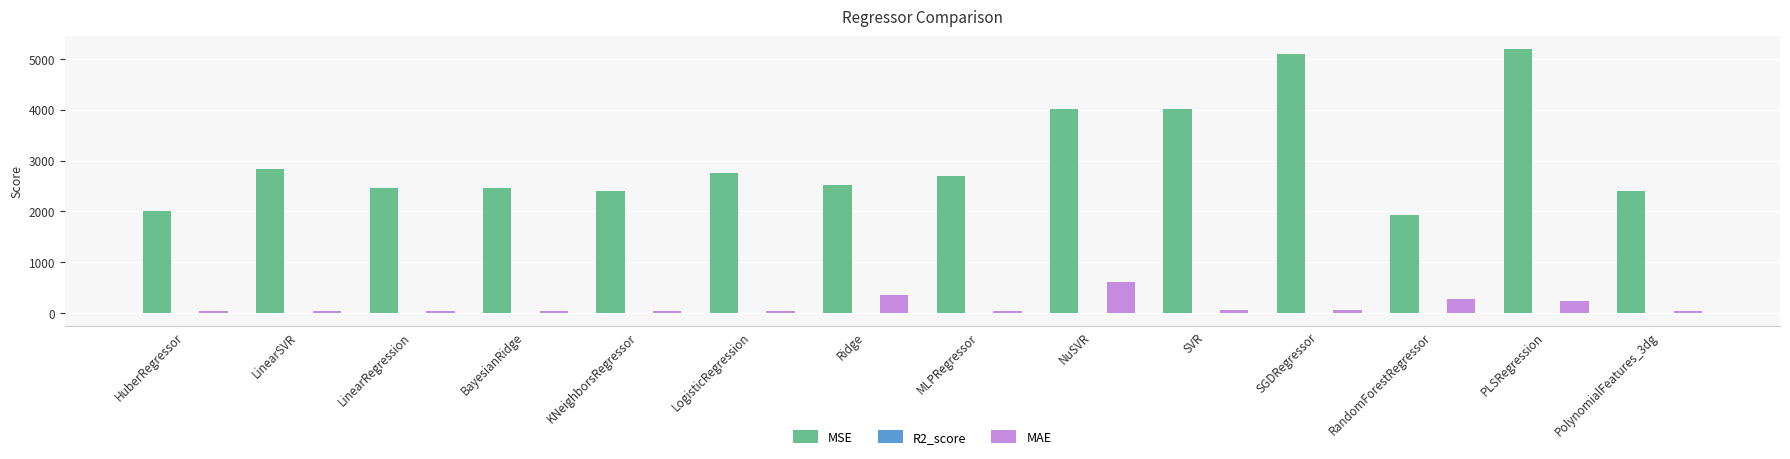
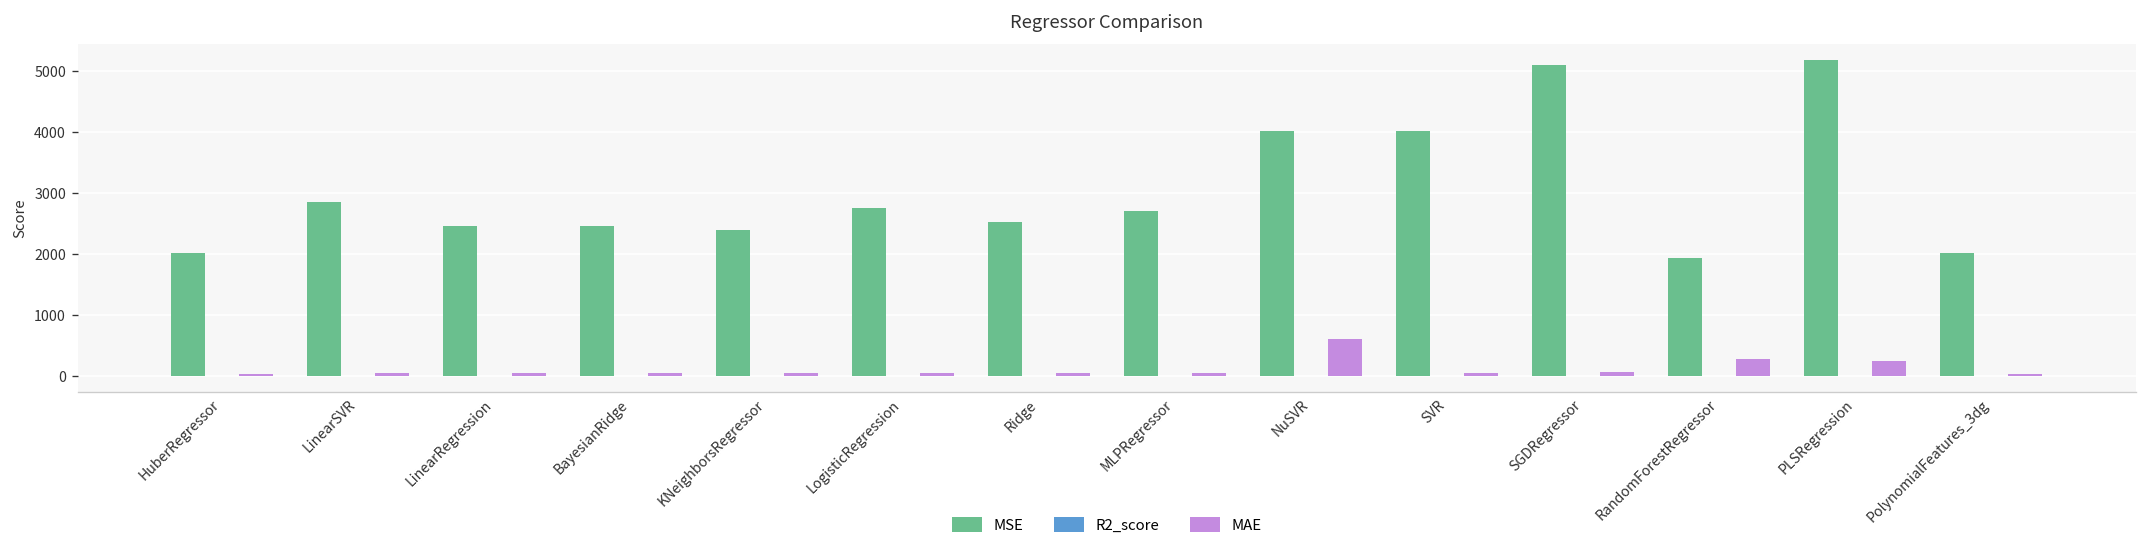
  {
    "MSE": {
      "HuberRegressor": 2000,
      "LinearSVR": 2800,
      "LinearRegression": 2500,
      "BayesianRidge": 2500,
      "KNeighborsRegressor": 2400,
      "LogisticRegression": 2800,
      "Ridge": 2500,
      "MLPRegressor": 2700,
      "NuSVR": 4000,
      "SVR": 4000,
      "SGDRegressor": 5100,
      "RandomForestRegressor": 1900,
      "PLSRegression": 5200,
-     "PolynomialFeatures_3dg": 2400
+     "PolynomialFeatures_3dg": 2000
    },
    "MAE": {
-     "Ridge": 400,
+     "Ridge": 0,
      "NuSVR": 600,
      "SVR": 100,
      "SGDRegressor": 100,
      "RandomForestRegressor": 300,
      "PLSRegression": 200
    }
  }
